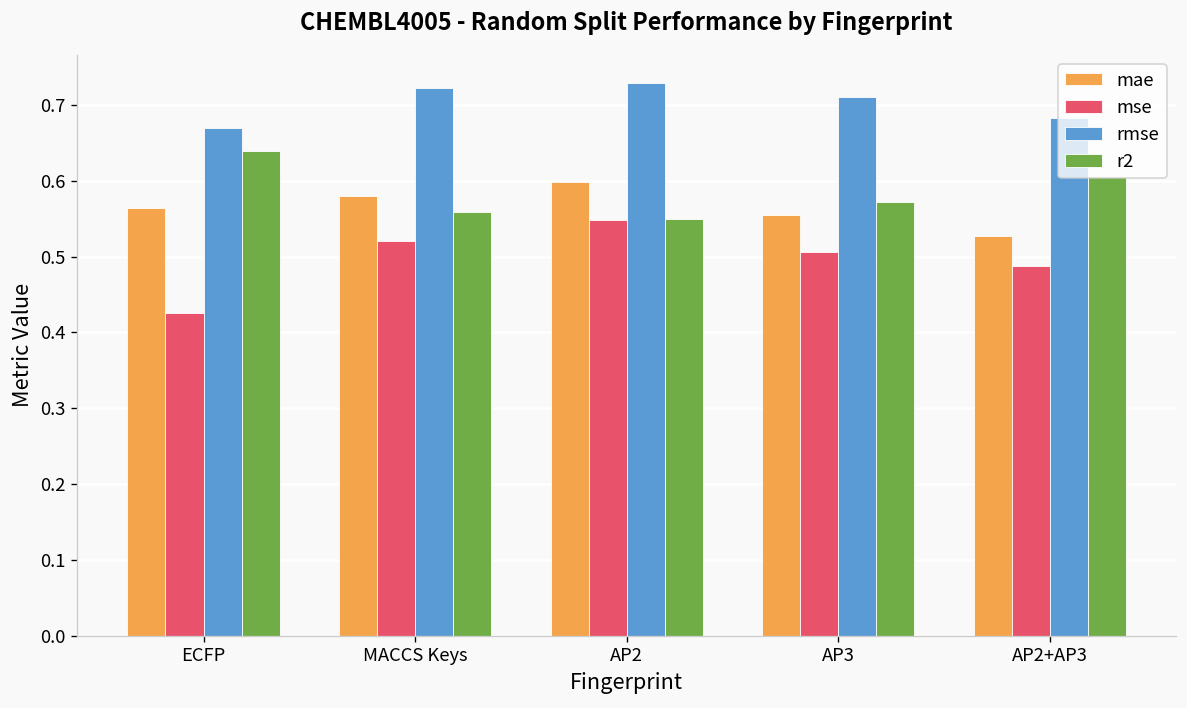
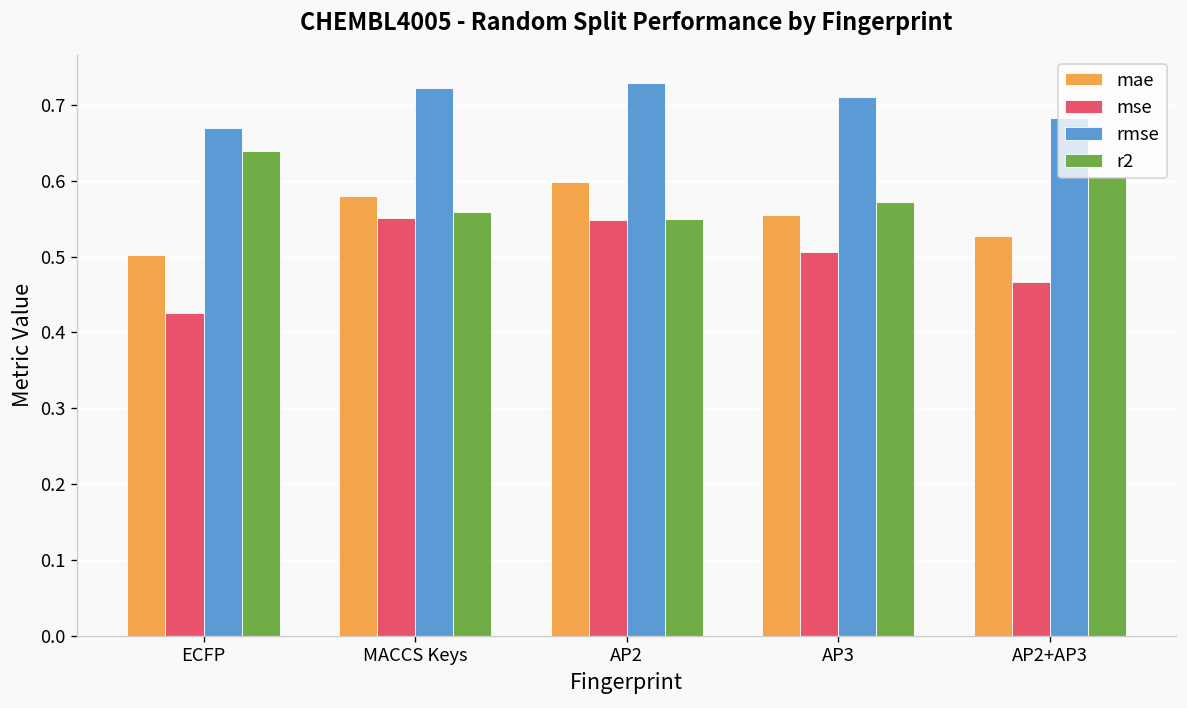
  {
    "mae": {
-     "ECFP": 0.56,
+     "ECFP": 0.50,
      "MACCS Keys": 0.58,
      "AP2": 0.60,
      "AP3": 0.55,
      "AP2+AP3": 0.53
    },
    "mse": {
      "ECFP": 0.43,
-     "MACCS Keys": 0.52,
+     "MACCS Keys": 0.55,
      "AP2": 0.55,
      "AP3": 0.51,
-     "AP2+AP3": 0.49
+     "AP2+AP3": 0.47
    },
    "rmse": {
      "ECFP": 0.67,
      "MACCS Keys": 0.72,
      "AP2": 0.73,
      "AP3": 0.71
    },
    "r2": {
      "ECFP": 0.64,
      "MACCS Keys": 0.56,
      "AP2": 0.55,
      "AP3": 0.57
    }
  }
